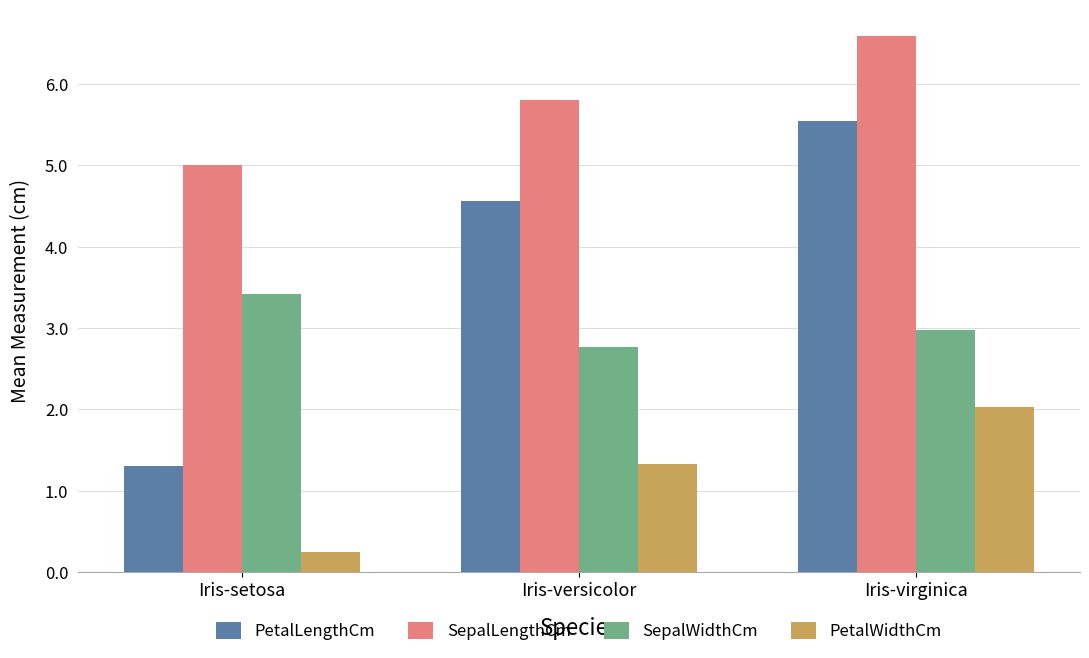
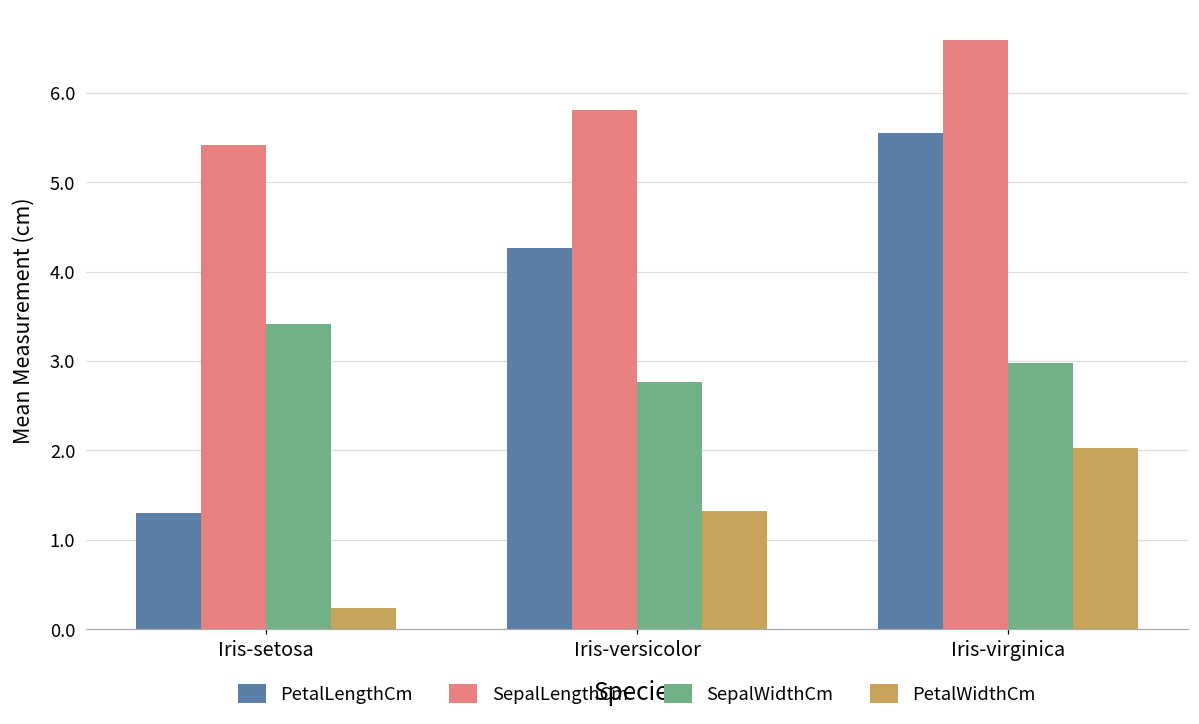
  {
    "PetalLengthCm": {
      "Iris-setosa": 1.3,
-     "Iris-versicolor": 4.6,
+     "Iris-versicolor": 4.3,
      "Iris-virginica": 5.6
    },
    "SepalLengthCm": {
-     "Iris-setosa": 5.0,
+     "Iris-setosa": 5.4,
      "Iris-versicolor": 5.8,
      "Iris-virginica": 6.6
    },
    "SepalWidthCm": {
      "Iris-setosa": 3.4,
      "Iris-versicolor": 2.8,
      "Iris-virginica": 3.0
    },
    "PetalWidthCm": {
      "Iris-setosa": 0.2,
      "Iris-versicolor": 1.3,
      "Iris-virginica": 2.0
    }
  }
